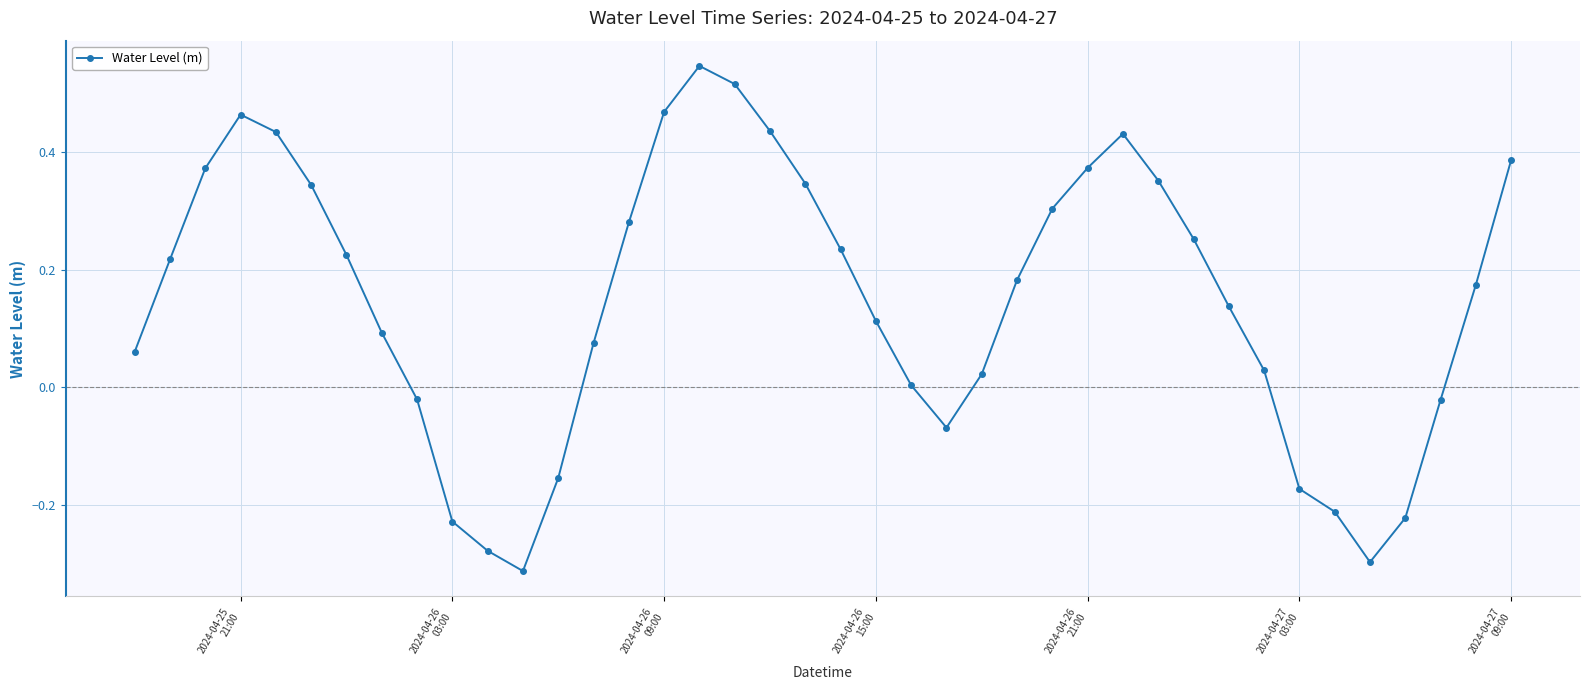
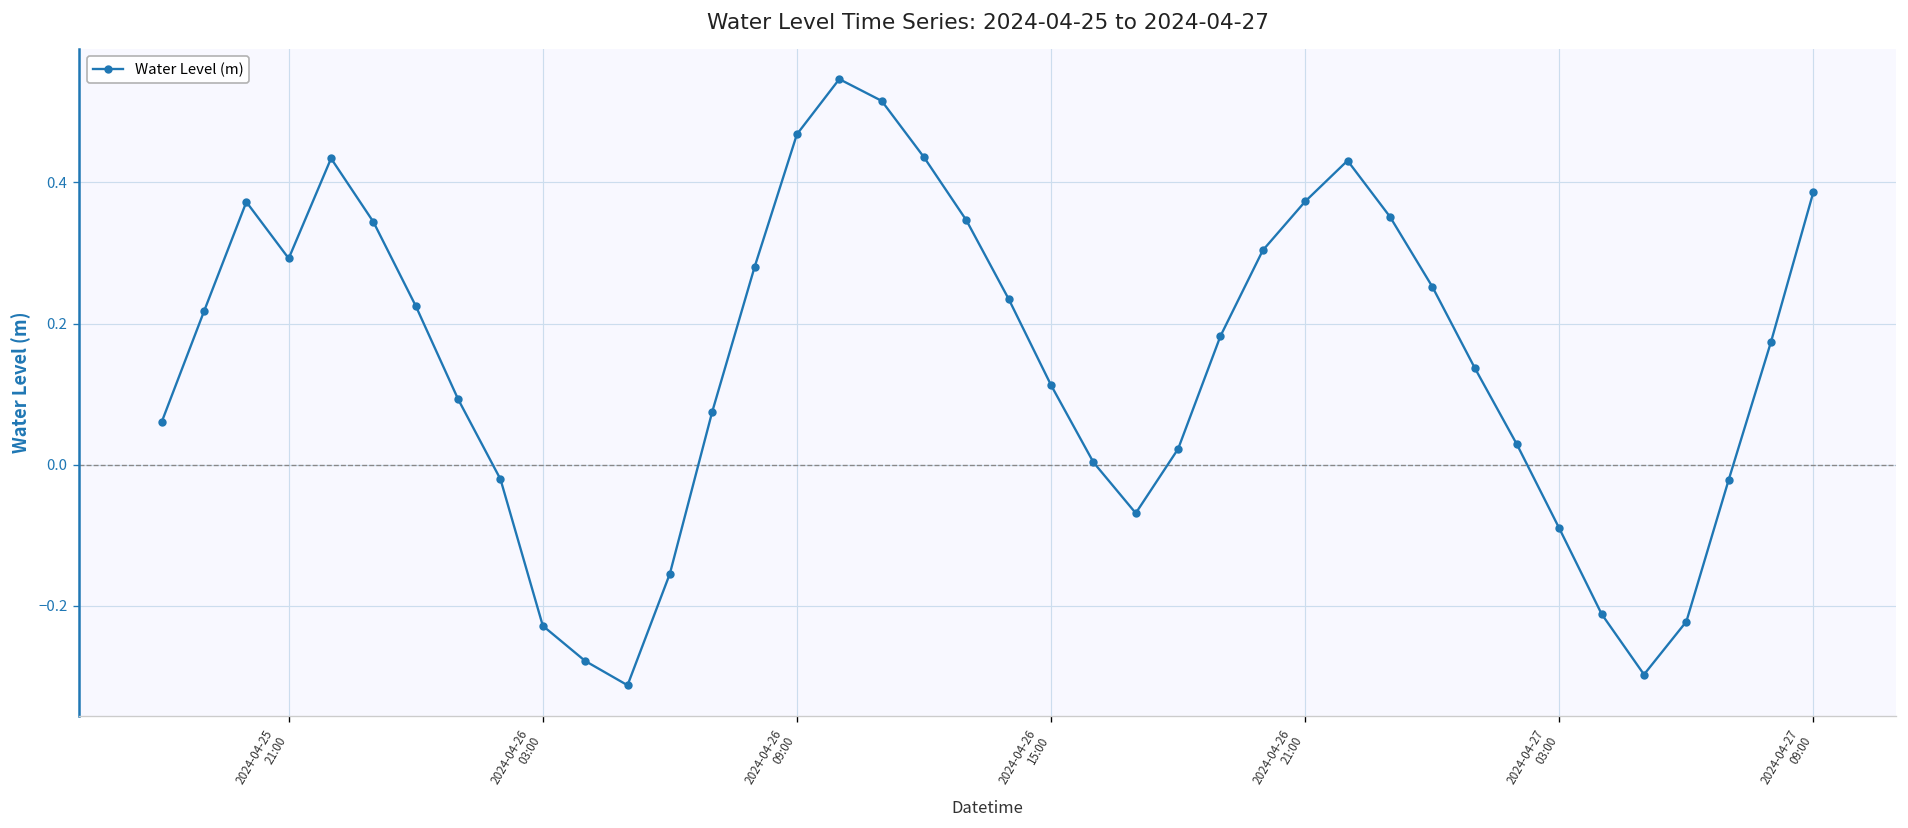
  {
-   "2024-04-25 21:00": 0.46,
+   "2024-04-25 21:00": 0.29,
    "2024-04-26 03:00": -0.23,
    "2024-04-26 09:00": 0.47,
    "2024-04-26 15:00": 0.11,
    "2024-04-26 21:00": 0.37,
-   "2024-04-27 03:00": -0.17,
+   "2024-04-27 03:00": -0.09,
    "2024-04-27 09:00": 0.39
  }
